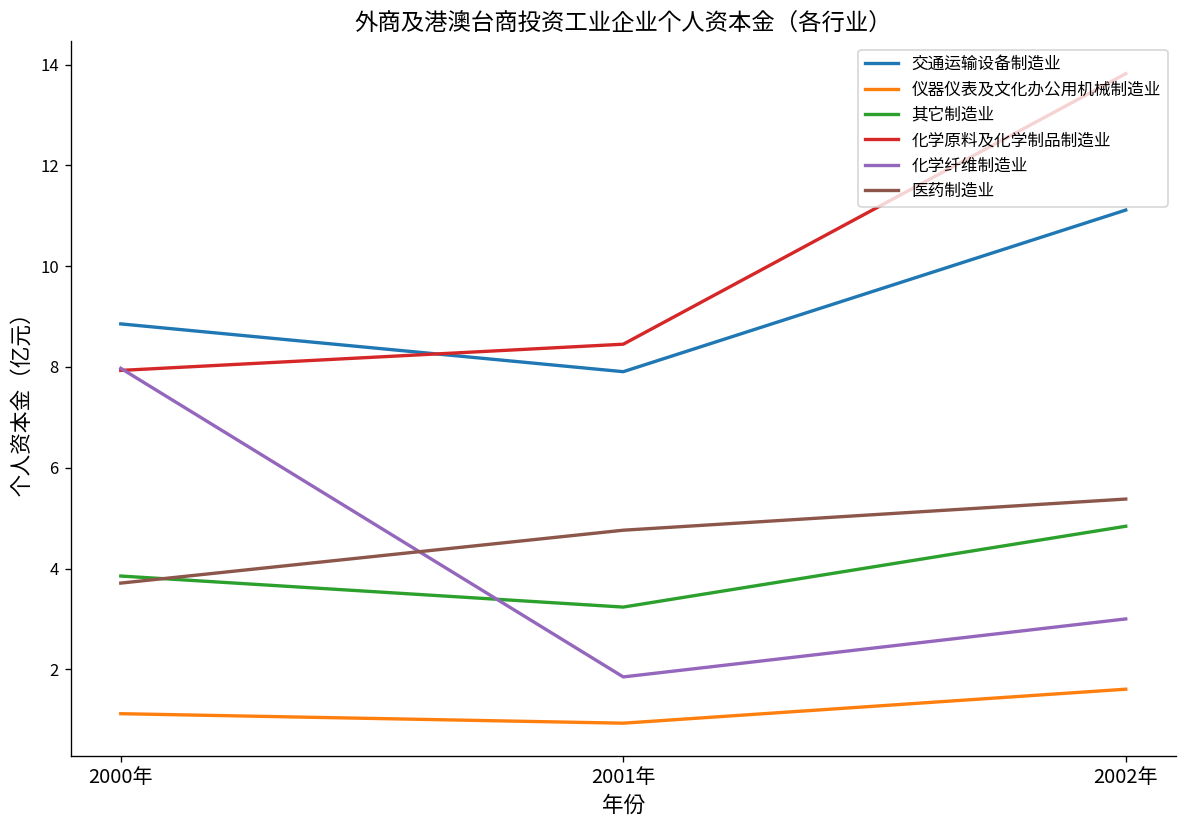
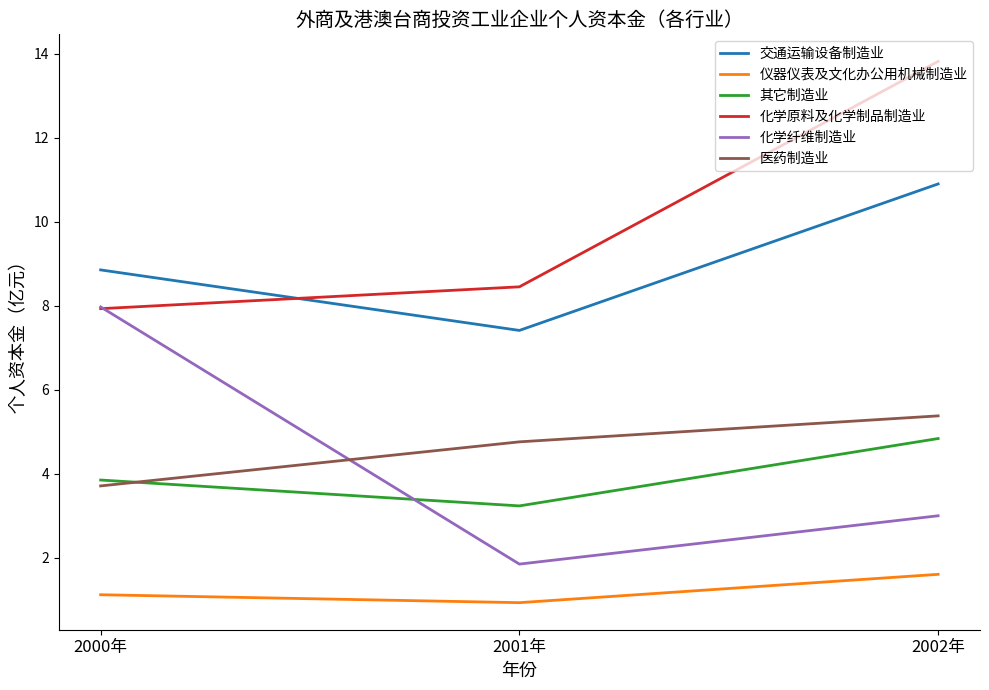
  {
    "交通运输设备制造业": {
      "2000年": 8.9,
-     "2001年": 7.9,
-     "2002年": 11.1
+     "2001年": 7.4,
+     "2002年": 10.9
    },
    "仪器仪表及文化办公用机械制造业": {
      "2000年": 1.1,
      "2001年": 0.9,
      "2002年": 1.6
    },
    "其它制造业": {
      "2000年": 3.9,
      "2001年": 3.2,
      "2002年": 4.8
    },
    "化学原料及化学制品制造业": {
      "2001年": 8.5
    },
    "化学纤维制造业": {
      "2001年": 1.8,
      "2002年": 3.0
    },
    "医药制造业": {
      "2000年": 3.7,
      "2001年": 4.8,
      "2002年": 5.4
    }
  }
